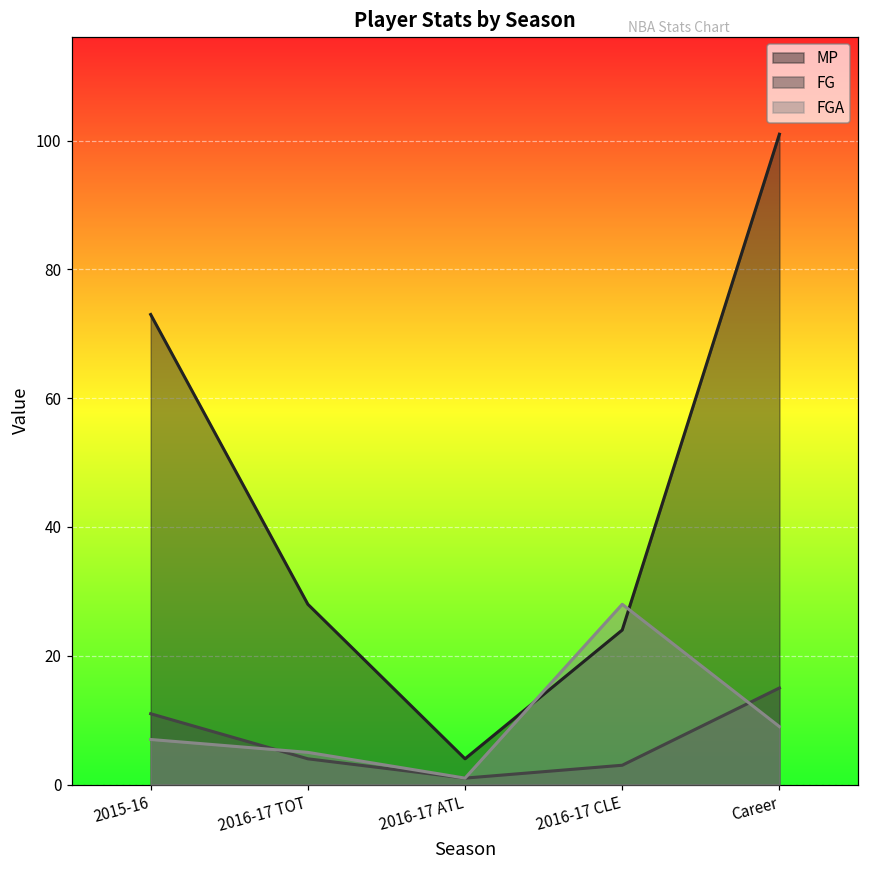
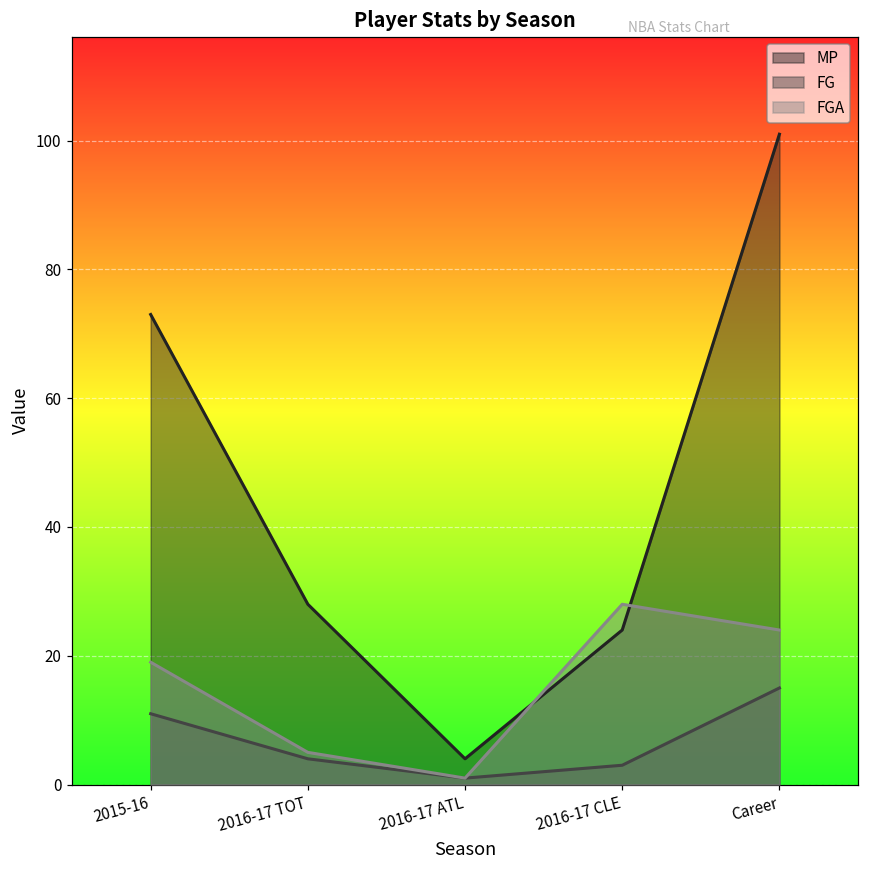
  {
    "FGA": {
-     "2015-16": 7,
+     "2015-16": 19,
      "2016-17 TOT": 5,
      "2016-17 CLE": 28,
-     "Career": 9
+     "Career": 24
    }
  }
